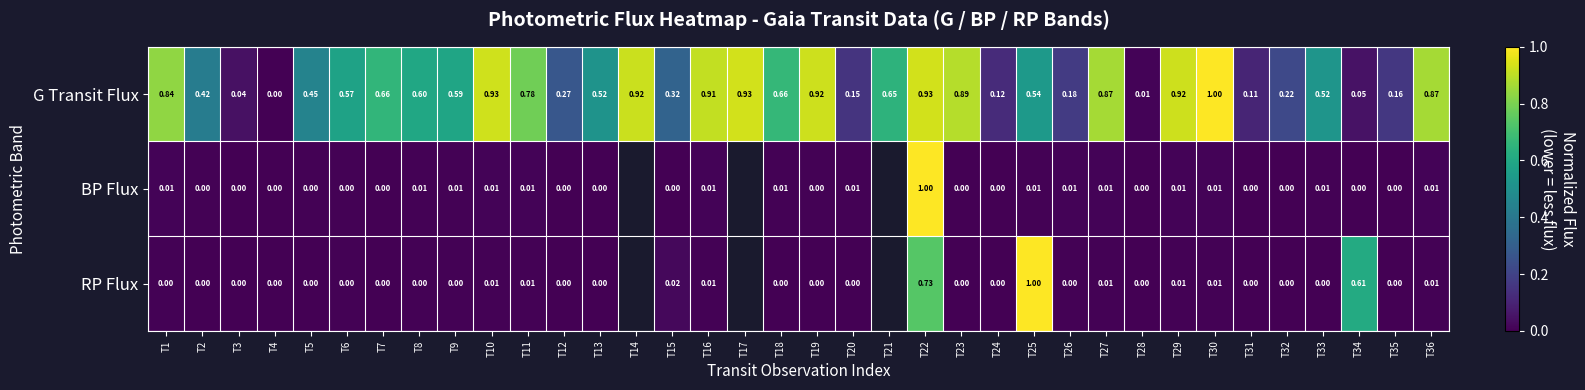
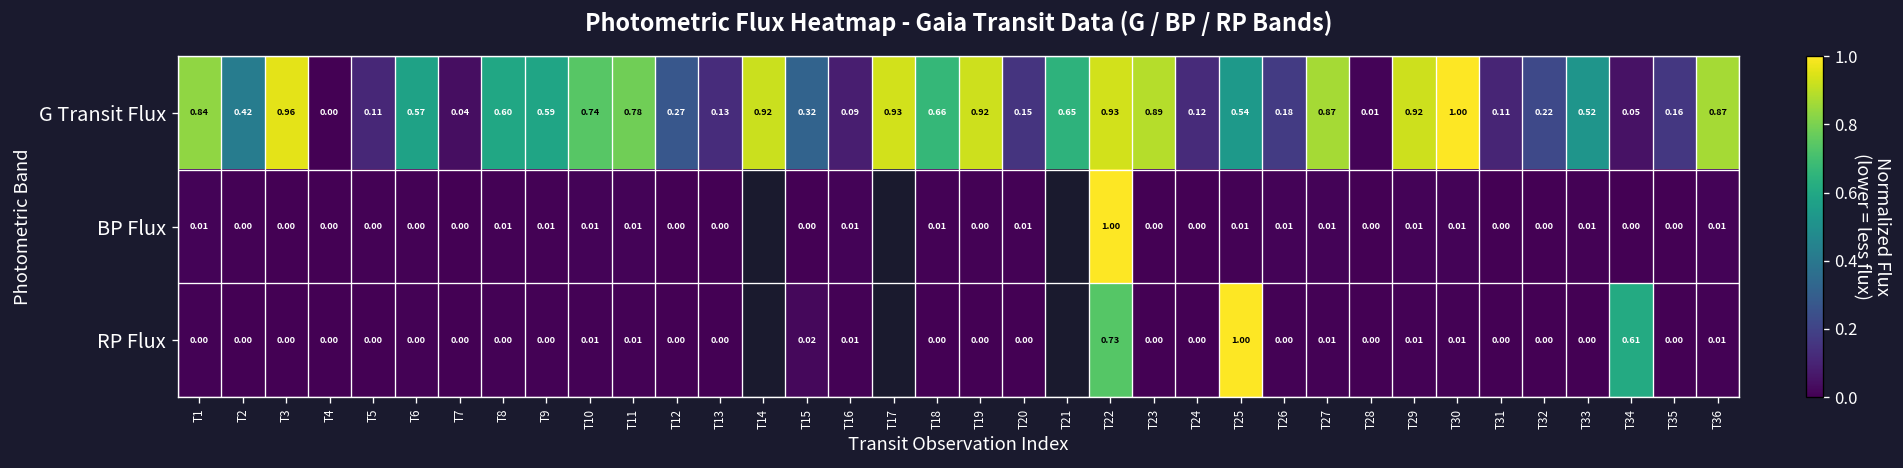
  {
    "G Transit Flux": {
      "T1": 0.84,
      "T2": 0.42,
-     "T3": 0.04,
+     "T3": 0.96,
      "T4": 0.00,
-     "T5": 0.45,
+     "T5": 0.11,
      "T6": 0.57,
-     "T7": 0.66,
+     "T7": 0.04,
      "T8": 0.60,
      "T9": 0.59,
-     "T10": 0.93,
+     "T10": 0.74,
      "T11": 0.78,
      "T12": 0.27,
-     "T13": 0.52,
+     "T13": 0.13,
      "T14": 0.92,
      "T15": 0.32,
-     "T16": 0.91,
+     "T16": 0.09,
      "T17": 0.93,
      "T18": 0.66,
      "T19": 0.92,
      "T20": 0.15,
      "T21": 0.65,
      "T22": 0.93,
      "T23": 0.89,
      "T24": 0.12,
      "T25": 0.54,
      "T26": 0.18,
      "T27": 0.87,
      "T28": 0.01,
      "T29": 0.92,
      "T30": 1.00,
      "T31": 0.11,
      "T32": 0.22,
      "T33": 0.52,
      "T34": 0.05,
      "T35": 0.16,
      "T36": 0.87
    },
    "BP Flux": {
      "T1": 0.01,
      "T2": 0.00,
      "T3": 0.00,
      "T4": 0.00,
      "T5": 0.00,
      "T6": 0.00,
      "T7": 0.00,
      "T8": 0.01,
      "T9": 0.01,
      "T10": 0.01,
      "T11": 0.01,
      "T12": 0.00,
      "T13": 0.00,
      "T15": 0.00,
      "T16": 0.01,
      "T18": 0.01,
      "T19": 0.00,
      "T20": 0.01,
      "T22": 1.00,
      "T23": 0.00,
      "T24": 0.00,
      "T25": 0.01,
      "T26": 0.01,
      "T27": 0.01,
      "T28": 0.00,
      "T29": 0.01,
      "T30": 0.01,
      "T31": 0.00,
      "T32": 0.00,
      "T33": 0.01,
      "T34": 0.00,
      "T35": 0.00,
      "T36": 0.01
    },
    "RP Flux": {
      "T1": 0.00,
      "T2": 0.00,
      "T3": 0.00,
      "T4": 0.00,
      "T5": 0.00,
      "T6": 0.00,
      "T7": 0.00,
      "T8": 0.00,
      "T9": 0.00,
      "T10": 0.01,
      "T11": 0.01,
      "T12": 0.00,
      "T13": 0.00,
      "T15": 0.02,
      "T16": 0.01,
      "T18": 0.00,
      "T19": 0.00,
      "T20": 0.00,
      "T22": 0.73,
      "T23": 0.00,
      "T24": 0.00,
      "T25": 1.00,
      "T26": 0.00,
      "T27": 0.01,
      "T28": 0.00,
      "T29": 0.01,
      "T30": 0.01,
      "T31": 0.00,
      "T32": 0.00,
      "T33": 0.00,
      "T34": 0.61,
      "T35": 0.00,
      "T36": 0.01
    }
  }
